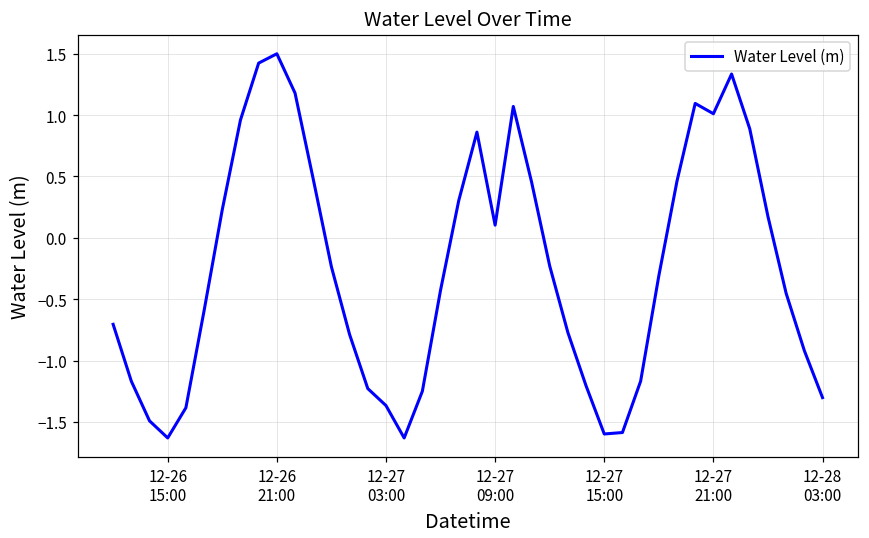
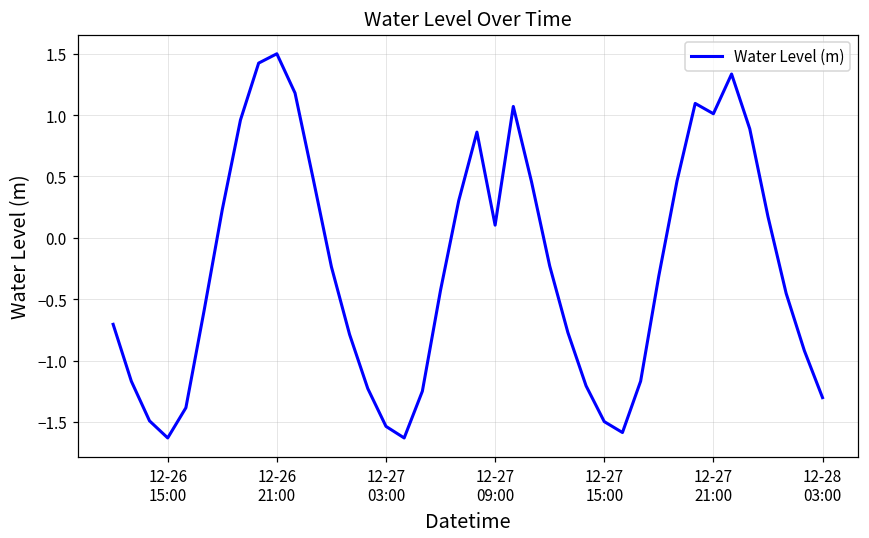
  {
    "12-26 15:00": -1.63,
    "12-26 21:00": 1.50,
-   "12-27 03:00": -1.37,
+   "12-27 03:00": -1.54,
    "12-27 09:00": 0.10,
-   "12-27 15:00": -1.60,
+   "12-27 15:00": -1.50,
    "12-27 21:00": 1.01,
    "12-28 03:00": -1.30
  }
